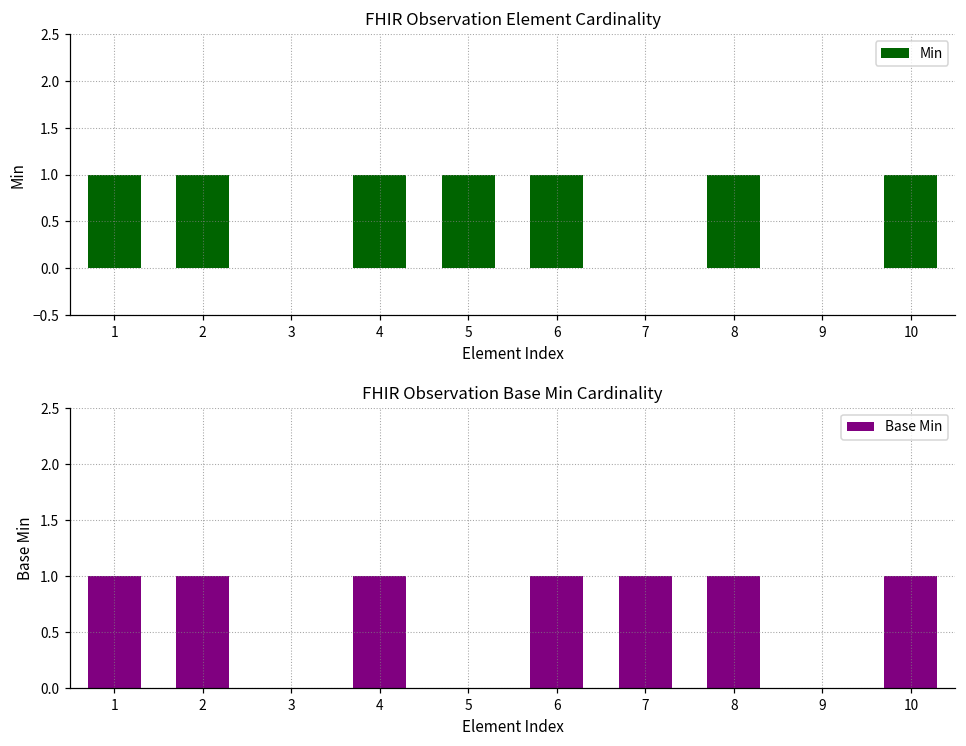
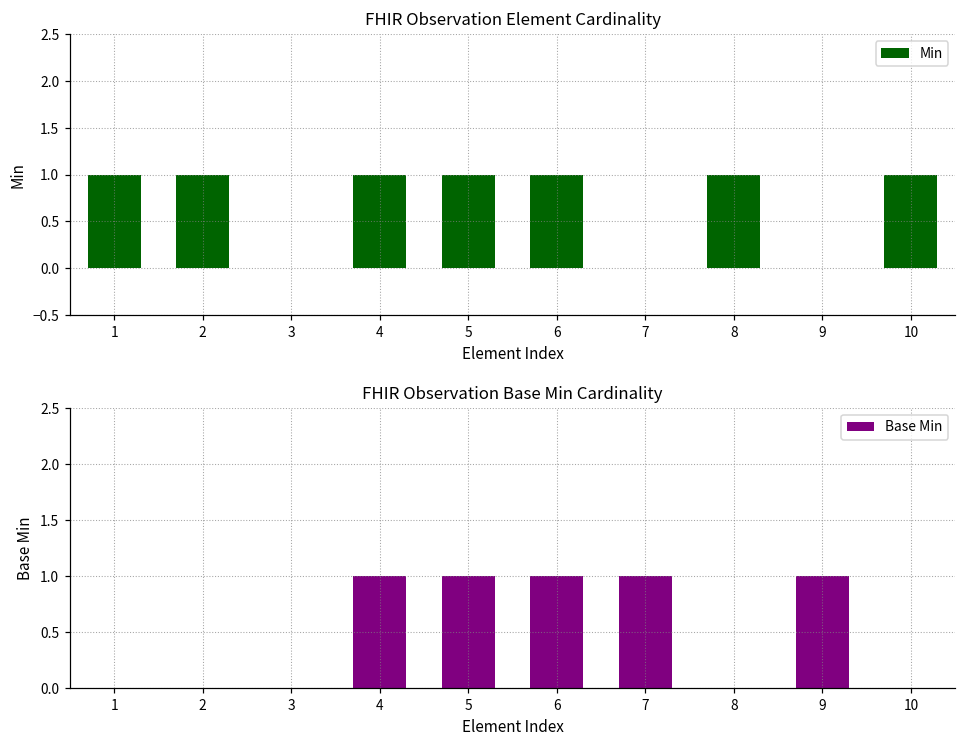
  {
    "FHIR Observation Element Cardinality": {
      "1": 1.0,
      "2": 1.0,
      "3": 0.0,
      "4": 1.0,
      "5": 1.0,
      "6": 1.0,
      "7": 0.0,
      "8": 1.0,
      "9": 0.0,
      "10": 1.0
    },
    "FHIR Observation Base Min Cardinality": {
-     "1": 1,
-     "2": 1,
+     "1": 0,
+     "2": 0,
      "3": 0,
      "4": 1,
-     "5": 0,
+     "5": 1,
      "6": 1,
      "7": 1,
-     "8": 1,
-     "9": 0,
-     "10": 1
+     "8": 0,
+     "9": 1,
+     "10": 0
    }
  }
